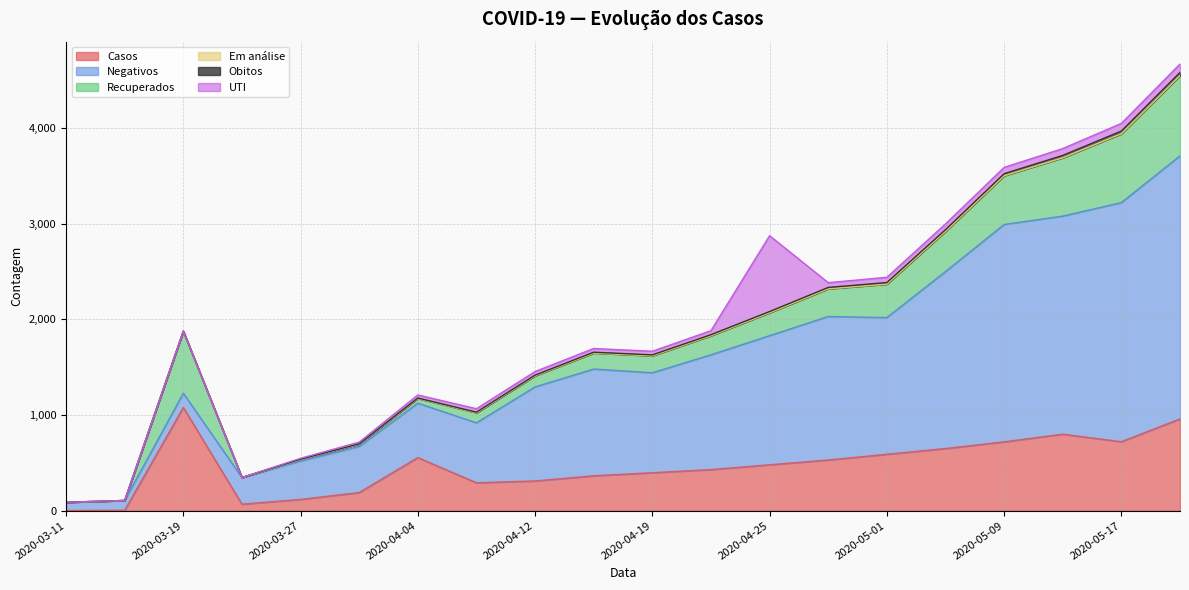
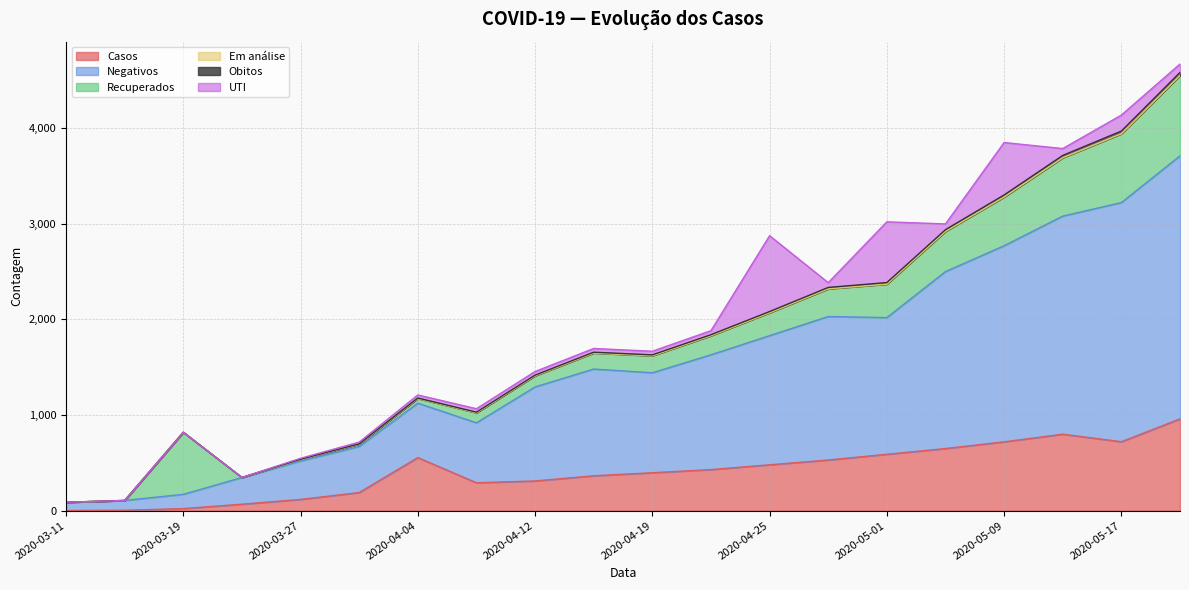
  {
    "Casos": {
      "2020-03-11": "0",
-     "2020-03-19": "1,100",
+     "2020-03-19": "0",
      "2020-03-27": "100",
      "2020-04-04": "600",
      "2020-04-12": "300",
      "2020-04-19": "400",
      "2020-04-25": "500",
      "2020-05-01": "600",
      "2020-05-09": "700",
      "2020-05-17": "700"
    },
    "Negativos": {
      "2020-03-19": "100",
      "2020-04-04": "600",
      "2020-04-12": "1,000",
      "2020-04-19": "1,000",
      "2020-04-25": "1,400",
      "2020-05-01": "1,400",
-     "2020-05-09": "2,300",
+     "2020-05-09": "2,100",
      "2020-05-17": "2,500"
    },
    "Obitos": {
      "2020-05-17": "0"
    },
    "UTI": {
      "2020-04-04": "0",
      "2020-04-12": "0",
      "2020-04-19": "0",
      "2020-04-25": "800",
-     "2020-05-01": "100",
-     "2020-05-09": "100",
-     "2020-05-17": "100"
+     "2020-05-01": "600",
+     "2020-05-09": "500",
+     "2020-05-17": "200"
    }
  }
